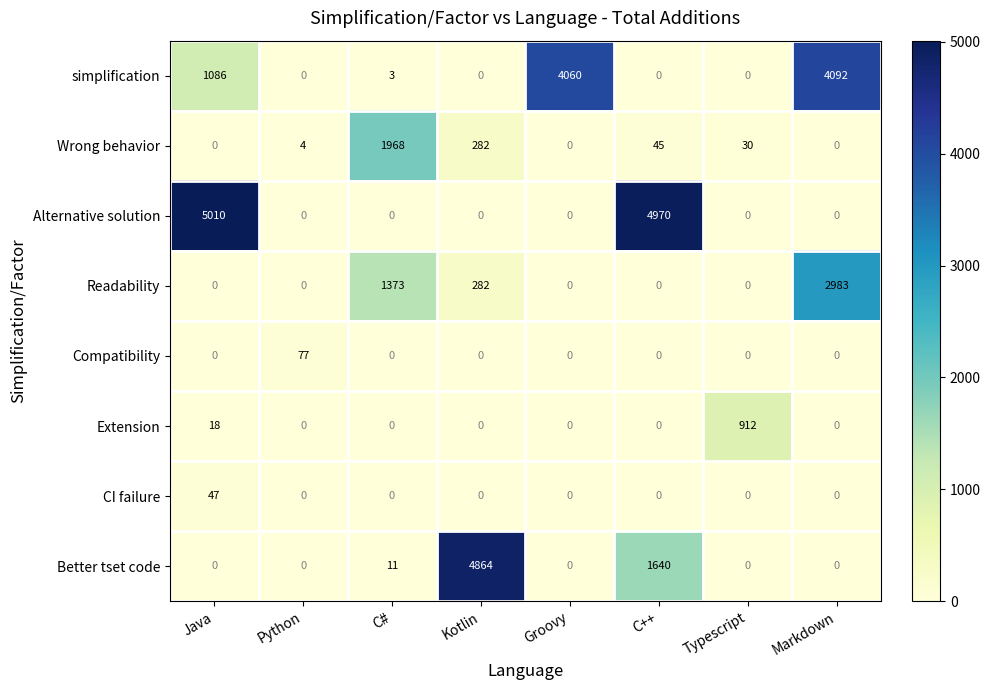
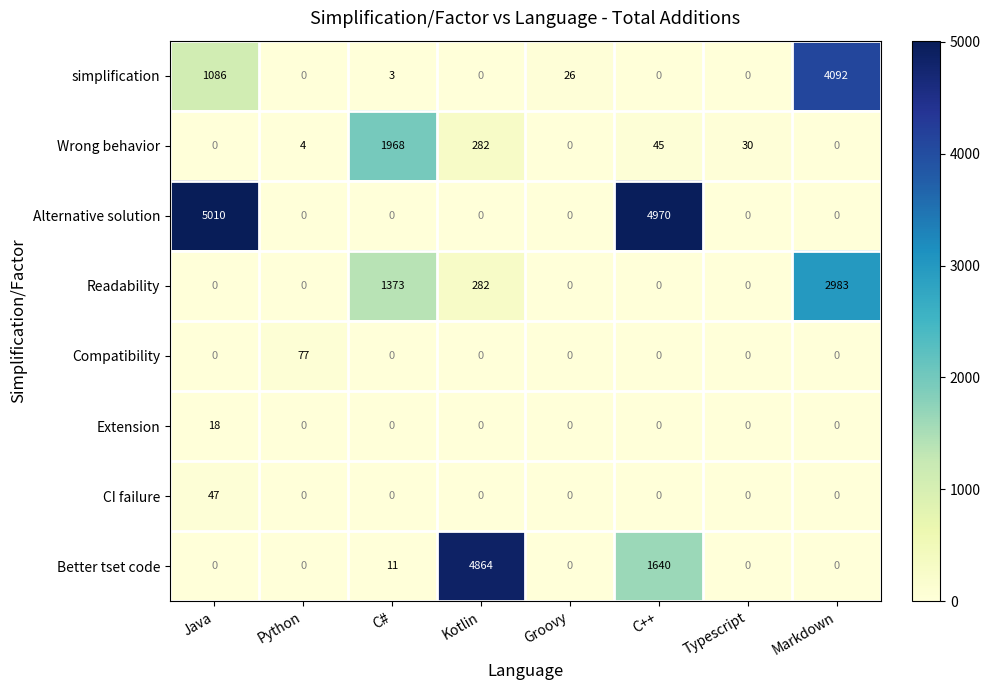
  {
    "simplification": {
      "Java": 1086,
      "Python": 0,
      "C#": 3,
      "Kotlin": 0,
-     "Groovy": 4060,
+     "Groovy": 26,
      "C++": 0,
      "Typescript": 0,
      "Markdown": 4092
    },
    "Wrong behavior": {
      "Java": 0,
      "Python": 4,
      "C#": 1968,
      "Kotlin": 282,
      "Groovy": 0,
      "C++": 45,
      "Typescript": 30,
      "Markdown": 0
    },
    "Alternative solution": {
      "Java": 5010,
      "Python": 0,
      "C#": 0,
      "Kotlin": 0,
      "Groovy": 0,
      "C++": 4970,
      "Typescript": 0,
      "Markdown": 0
    },
    "Readability": {
      "Java": 0,
      "Python": 0,
      "C#": 1373,
      "Kotlin": 282,
      "Groovy": 0,
      "C++": 0,
      "Typescript": 0,
      "Markdown": 2983
    },
    "Compatibility": {
      "Java": 0,
      "Python": 77,
      "C#": 0,
      "Kotlin": 0,
      "Groovy": 0,
      "C++": 0,
      "Typescript": 0,
      "Markdown": 0
    },
    "Extension": {
      "Java": 18,
      "Python": 0,
      "C#": 0,
      "Kotlin": 0,
      "Groovy": 0,
      "C++": 0,
-     "Typescript": 912,
+     "Typescript": 0,
      "Markdown": 0
    },
    "CI failure": {
      "Java": 47,
      "Python": 0,
      "C#": 0,
      "Kotlin": 0,
      "Groovy": 0,
      "C++": 0,
      "Typescript": 0,
      "Markdown": 0
    },
    "Better tset code": {
      "Java": 0,
      "Python": 0,
      "C#": 11,
      "Kotlin": 4864,
      "Groovy": 0,
      "C++": 1640,
      "Typescript": 0,
      "Markdown": 0
    }
  }
